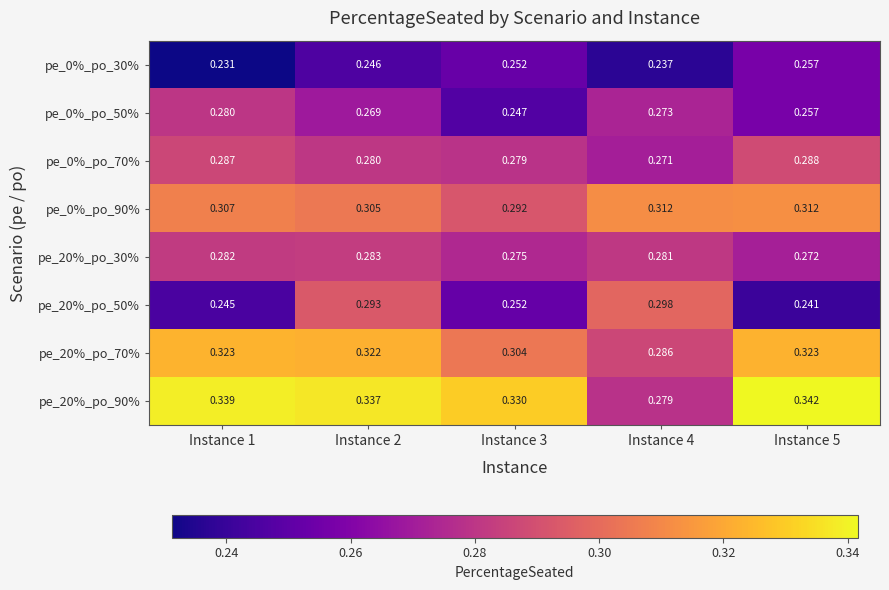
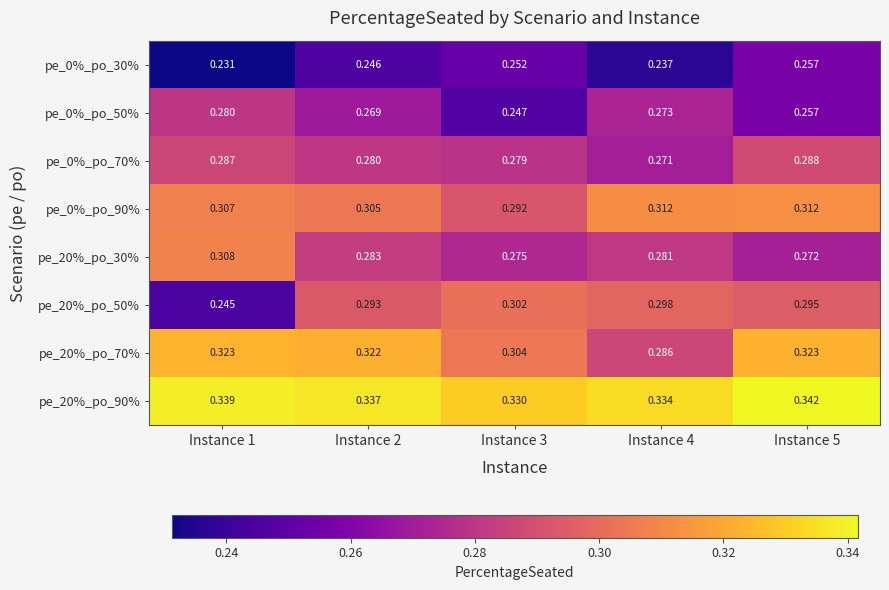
  {
    "pe_0%_po_30%": {
      "Instance 1": 0.231,
      "Instance 2": 0.246,
      "Instance 3": 0.252,
      "Instance 4": 0.237,
      "Instance 5": 0.257
    },
    "pe_0%_po_50%": {
      "Instance 1": 0.280,
      "Instance 2": 0.269,
      "Instance 3": 0.247,
      "Instance 4": 0.273,
      "Instance 5": 0.257
    },
    "pe_0%_po_70%": {
      "Instance 1": 0.287,
      "Instance 2": 0.280,
      "Instance 3": 0.279,
      "Instance 4": 0.271,
      "Instance 5": 0.288
    },
    "pe_0%_po_90%": {
      "Instance 1": 0.307,
      "Instance 2": 0.305,
      "Instance 3": 0.292,
      "Instance 4": 0.312,
      "Instance 5": 0.312
    },
    "pe_20%_po_30%": {
-     "Instance 1": 0.282,
+     "Instance 1": 0.308,
      "Instance 2": 0.283,
      "Instance 3": 0.275,
      "Instance 4": 0.281,
      "Instance 5": 0.272
    },
    "pe_20%_po_50%": {
      "Instance 1": 0.245,
      "Instance 2": 0.293,
-     "Instance 3": 0.252,
+     "Instance 3": 0.302,
      "Instance 4": 0.298,
-     "Instance 5": 0.241
+     "Instance 5": 0.295
    },
    "pe_20%_po_70%": {
      "Instance 1": 0.323,
      "Instance 2": 0.322,
      "Instance 3": 0.304,
      "Instance 4": 0.286,
      "Instance 5": 0.323
    },
    "pe_20%_po_90%": {
      "Instance 1": 0.339,
      "Instance 2": 0.337,
      "Instance 3": 0.330,
-     "Instance 4": 0.279,
+     "Instance 4": 0.334,
      "Instance 5": 0.342
    }
  }
